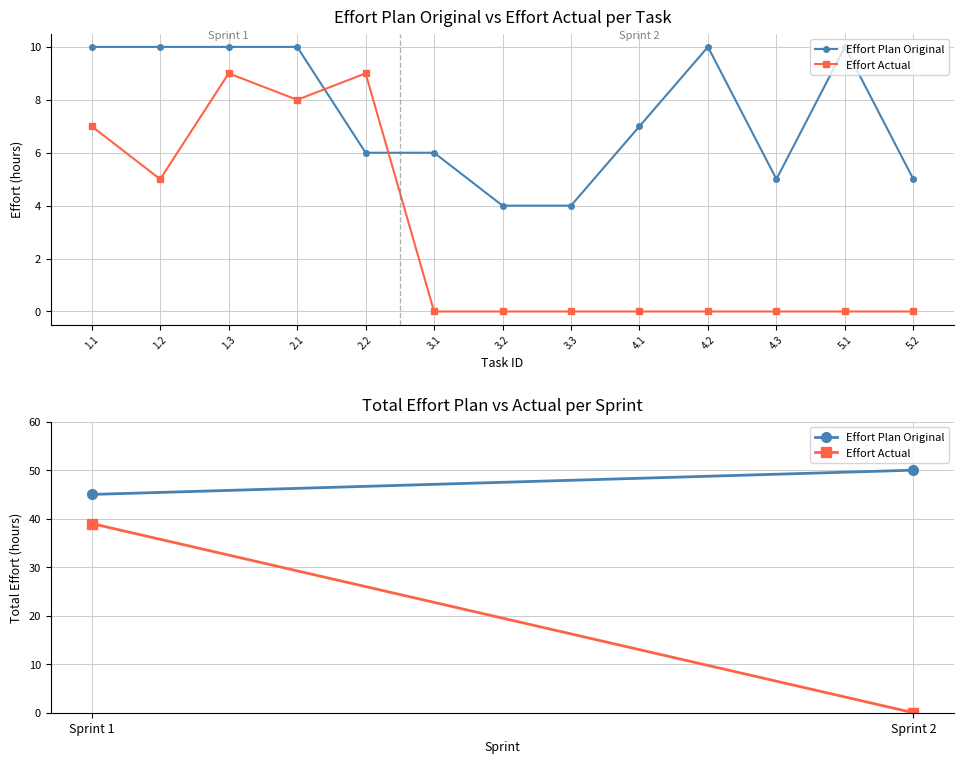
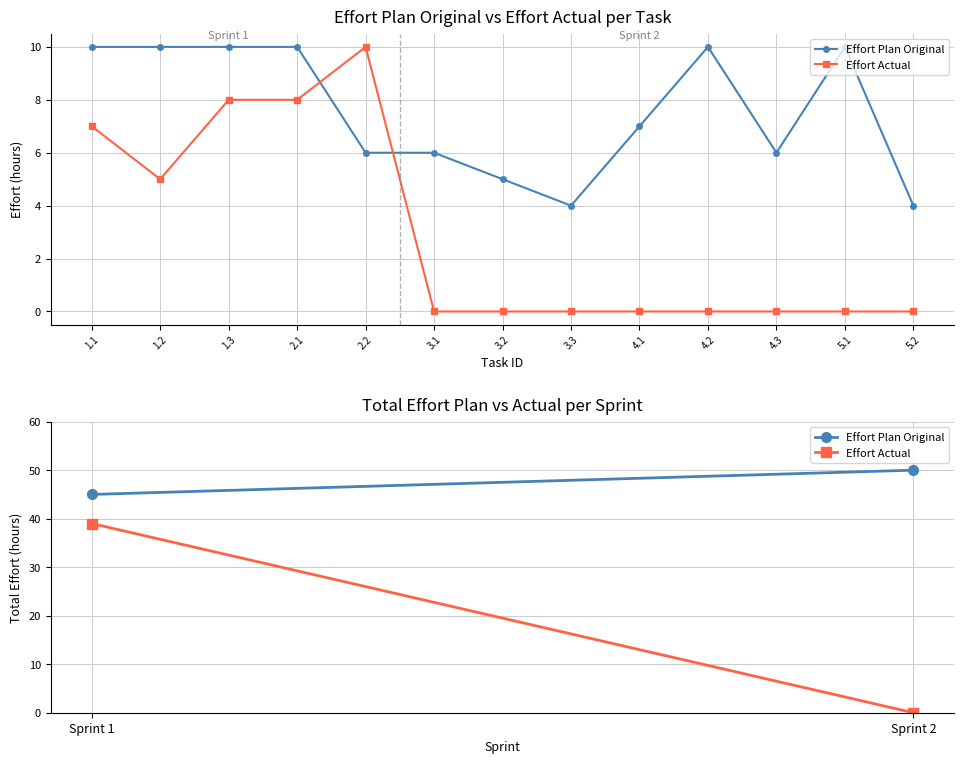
  {
    "Effort Plan Original vs Effort Actual per Task": {
      "Effort Plan Original": {
        "1.1": 10,
        "1.2": 10,
        "2.1": 10,
        "2.2": 6,
        "3.1": 6,
-       "3.2": 4,
+       "3.2": 5,
        "3.3": 4,
        "4.1": 7,
        "4.2": 10,
-       "4.3": 5,
-       "5.2": 5
+       "4.3": 6,
+       "5.2": 4
      },
      "Effort Actual": {
        "1.1": 7,
        "1.2": 5,
-       "1.3": 9,
+       "1.3": 8,
        "2.1": 8,
-       "2.2": 9,
+       "2.2": 10,
        "3.1": 0,
        "3.2": 0,
        "3.3": 0,
        "4.1": 0,
        "4.2": 0,
        "4.3": 0,
        "5.1": 0,
        "5.2": 0
      }
    },
    "Total Effort Plan vs Actual per Sprint": {
      "Effort Plan Original": {
        "Sprint 1": 45,
        "Sprint 2": 50
      },
      "Effort Actual": {
        "Sprint 1": 39,
        "Sprint 2": 0
      }
    }
  }
